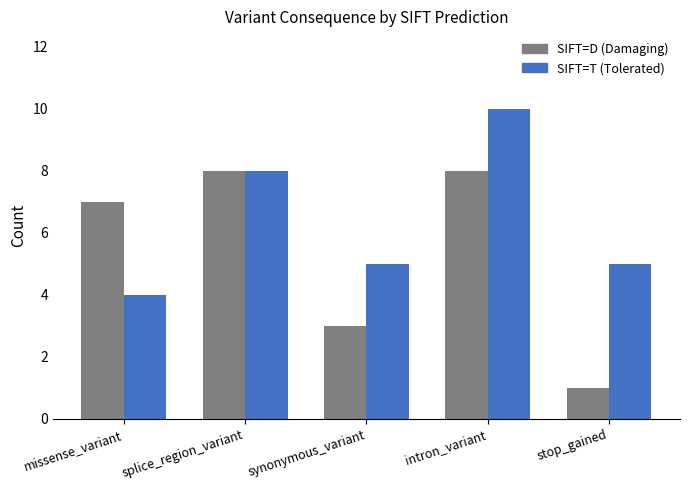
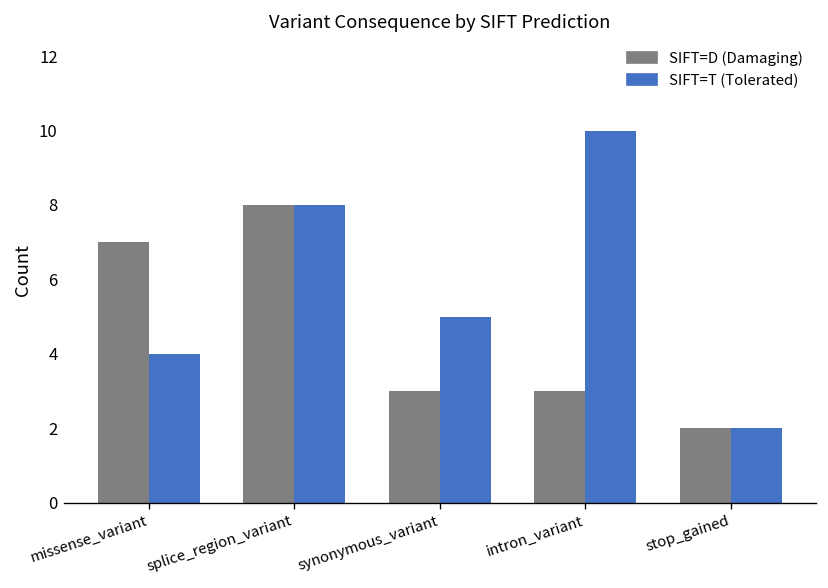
  {
    "SIFT=D (Damaging)": {
      "missense_variant": 7,
      "splice_region_variant": 8,
      "synonymous_variant": 3,
-     "intron_variant": 8,
-     "stop_gained": 1
+     "intron_variant": 3,
+     "stop_gained": 2
    },
    "SIFT=T (Tolerated)": {
      "missense_variant": 4,
      "splice_region_variant": 8,
      "synonymous_variant": 5,
      "intron_variant": 10,
-     "stop_gained": 5
+     "stop_gained": 2
    }
  }
